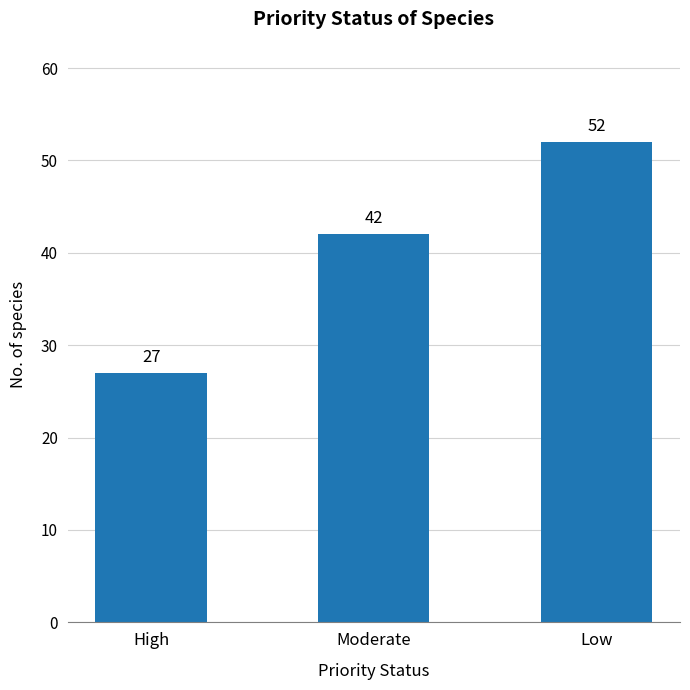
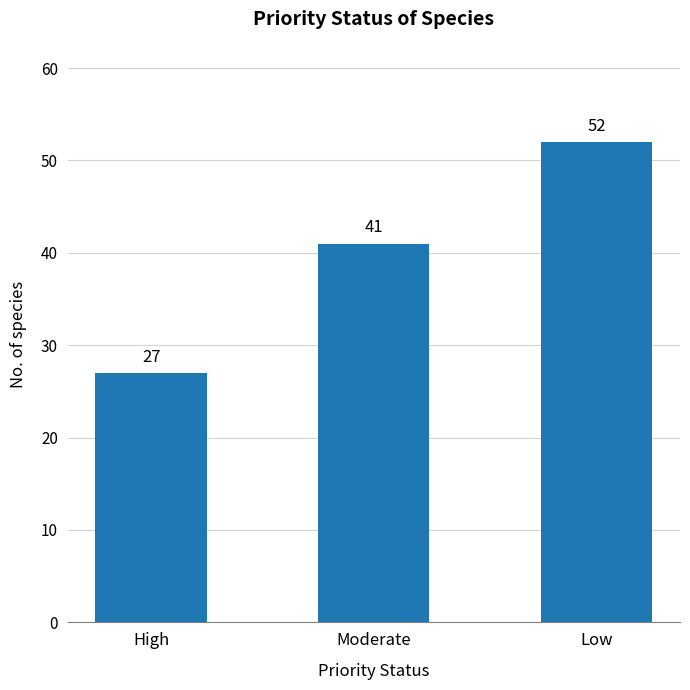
  {
    "High": 27,
-   "Moderate": 42,
+   "Moderate": 41,
    "Low": 52
  }
